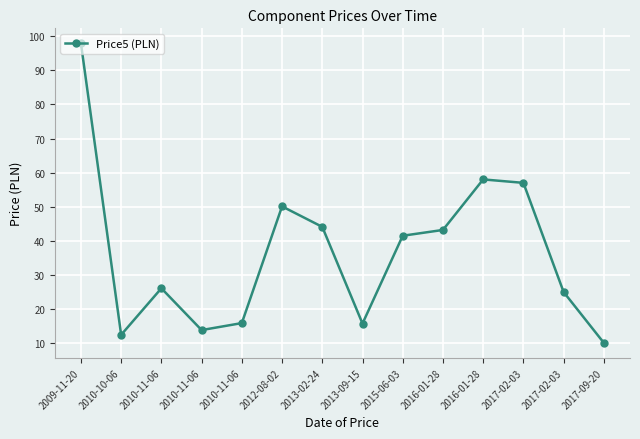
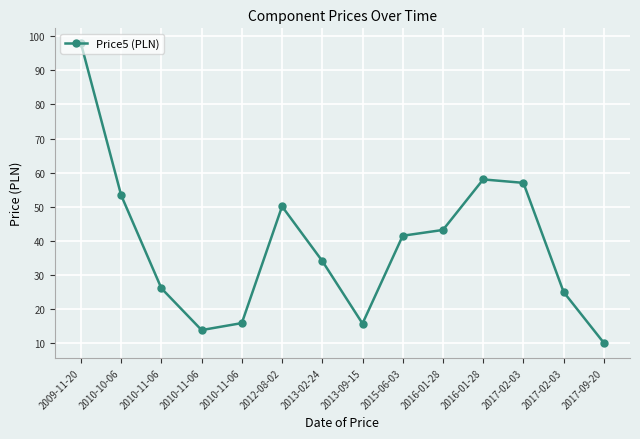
  {
-   "2010-10-06": 12,
+   "2010-10-06": 53,
    "2012-08-02": 50,
-   "2013-02-24": 44,
+   "2013-02-24": 34,
    "2013-09-15": 16,
    "2015-06-03": 42,
    "2017-09-20": 10
  }
